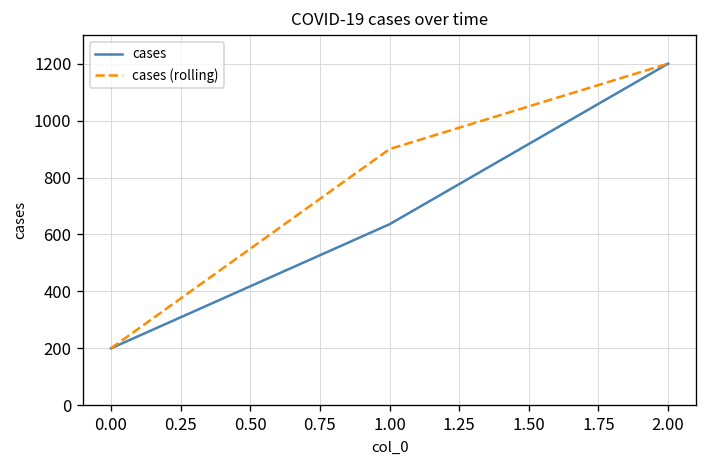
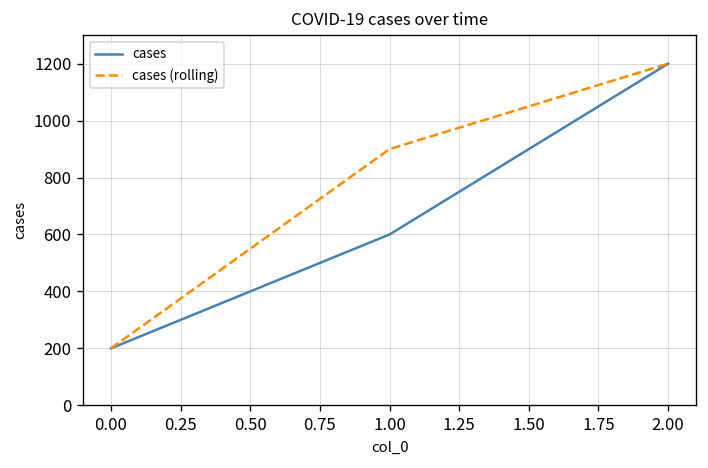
  {
    "cases": {
-     "1.00": 640
+     "1.00": 600
    },
    "cases (rolling)": {
      "1.00": 900
    }
  }
